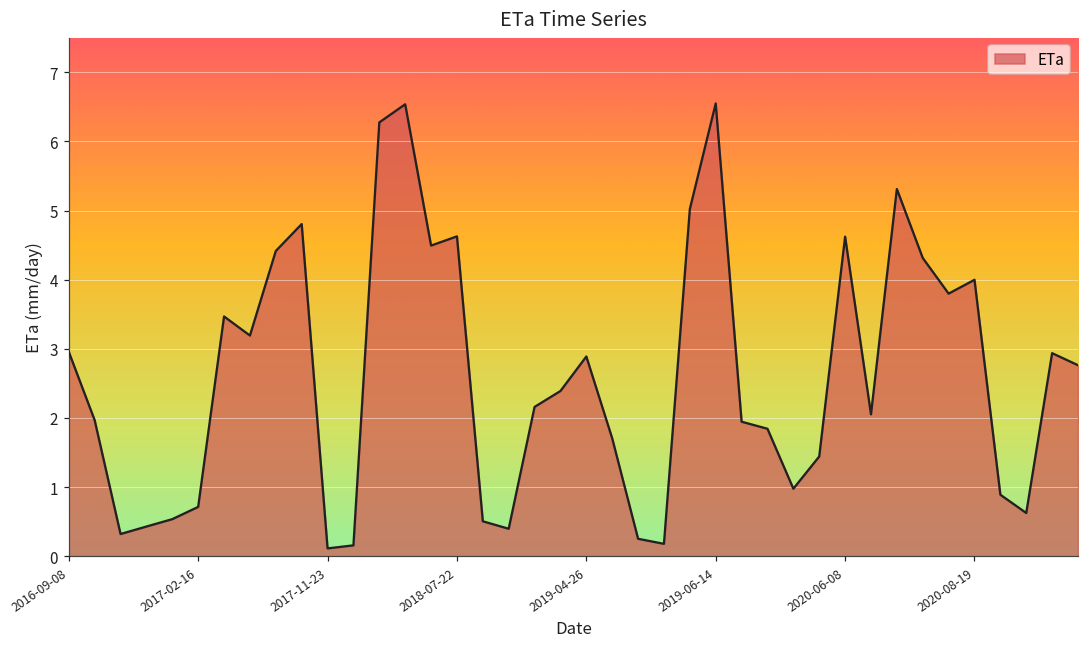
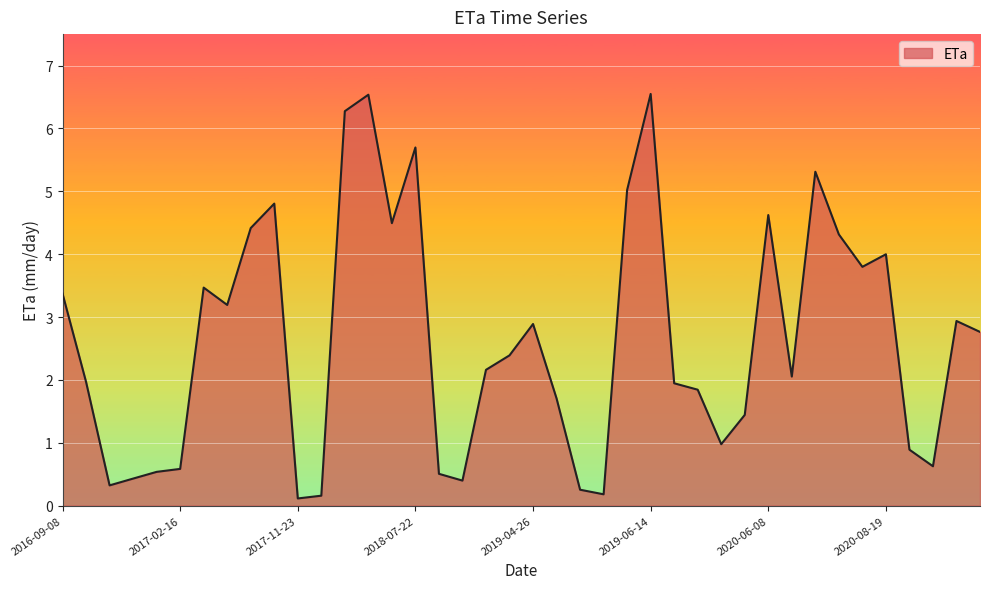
  {
-   "2016-09-08": 3.0,
-   "2017-02-16": 0.7,
+   "2016-09-08": 3.4,
+   "2017-02-16": 0.6,
    "2017-11-23": 0.1,
-   "2018-07-22": 4.6,
+   "2018-07-22": 5.7,
    "2019-04-26": 2.9,
    "2019-06-14": 6.5,
    "2020-06-08": 4.6,
    "2020-08-19": 4.0
  }
